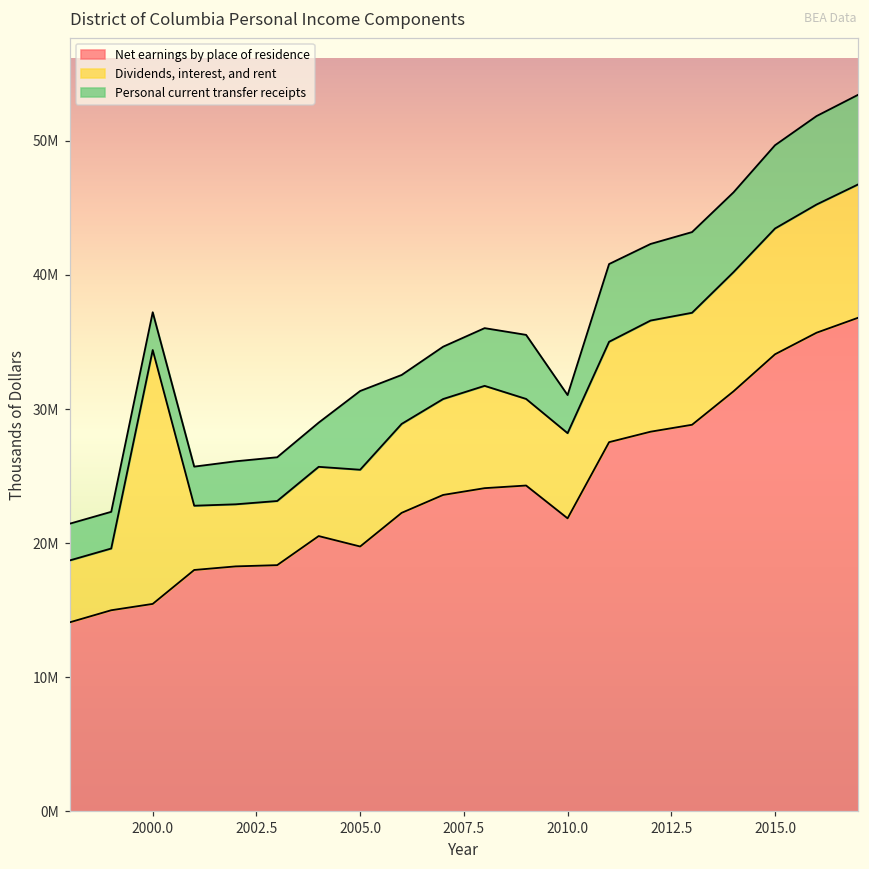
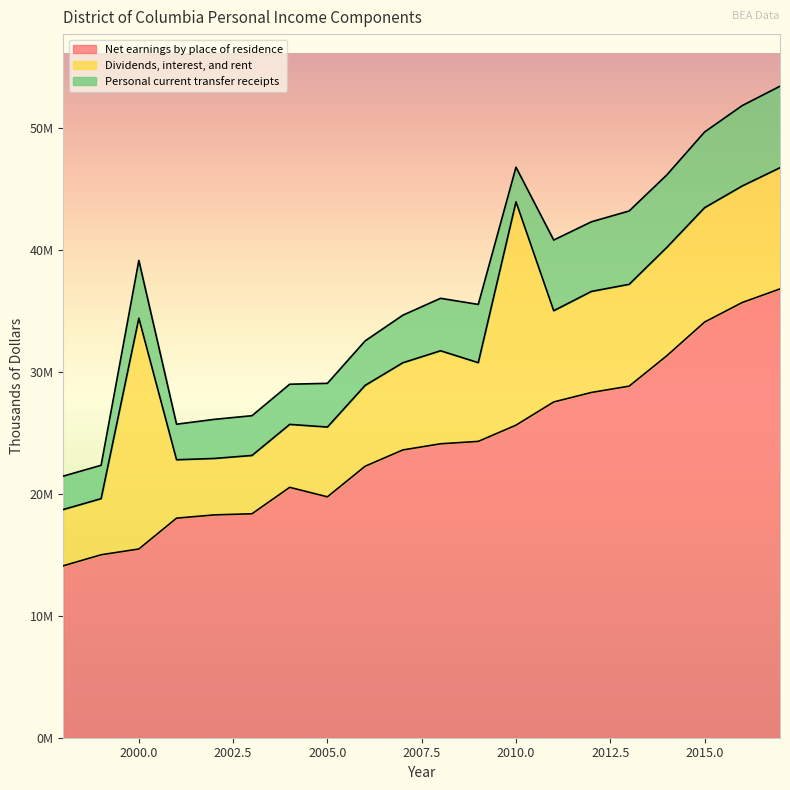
  {
    "Net earnings by place of residence": {
      "2000.0": 15500000,
      "2005.0": 19800000,
-     "2010.0": 21900000,
+     "2010.0": 25600000,
      "2015.0": 34100000
    },
    "Dividends, interest, and rent": {
      "2000.0": 18900000,
      "2005.0": 5700000,
-     "2010.0": 6300000,
+     "2010.0": 18300000,
      "2015.0": 9400000
    },
    "Personal current transfer receipts": {
-     "2000.0": 2800000,
-     "2005.0": 5900000,
+     "2000.0": 4700000,
+     "2005.0": 3600000,
      "2010.0": 2800000,
      "2015.0": 6200000
    }
  }
